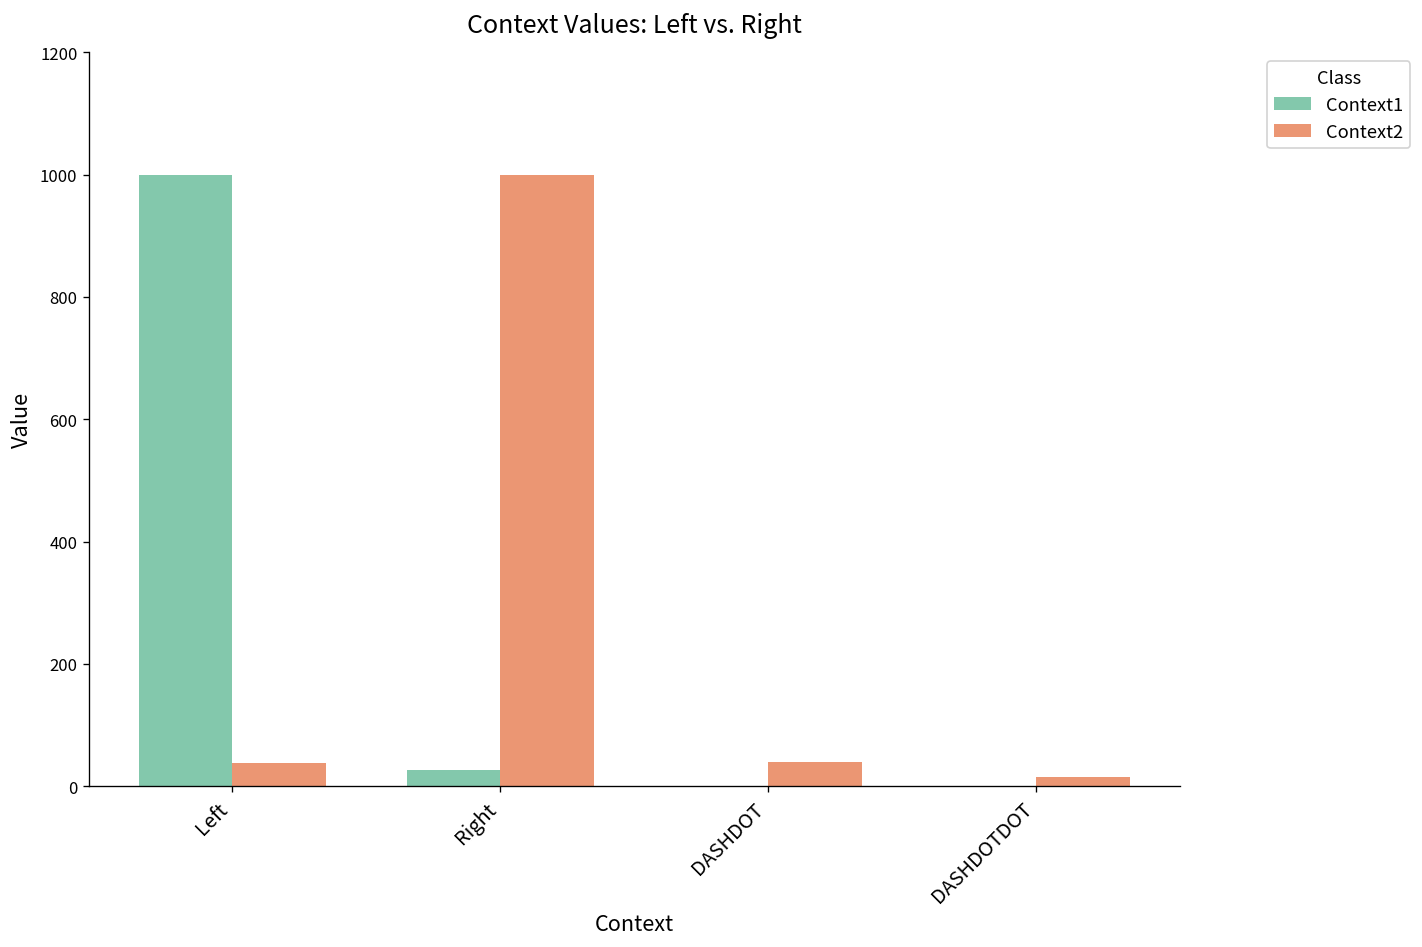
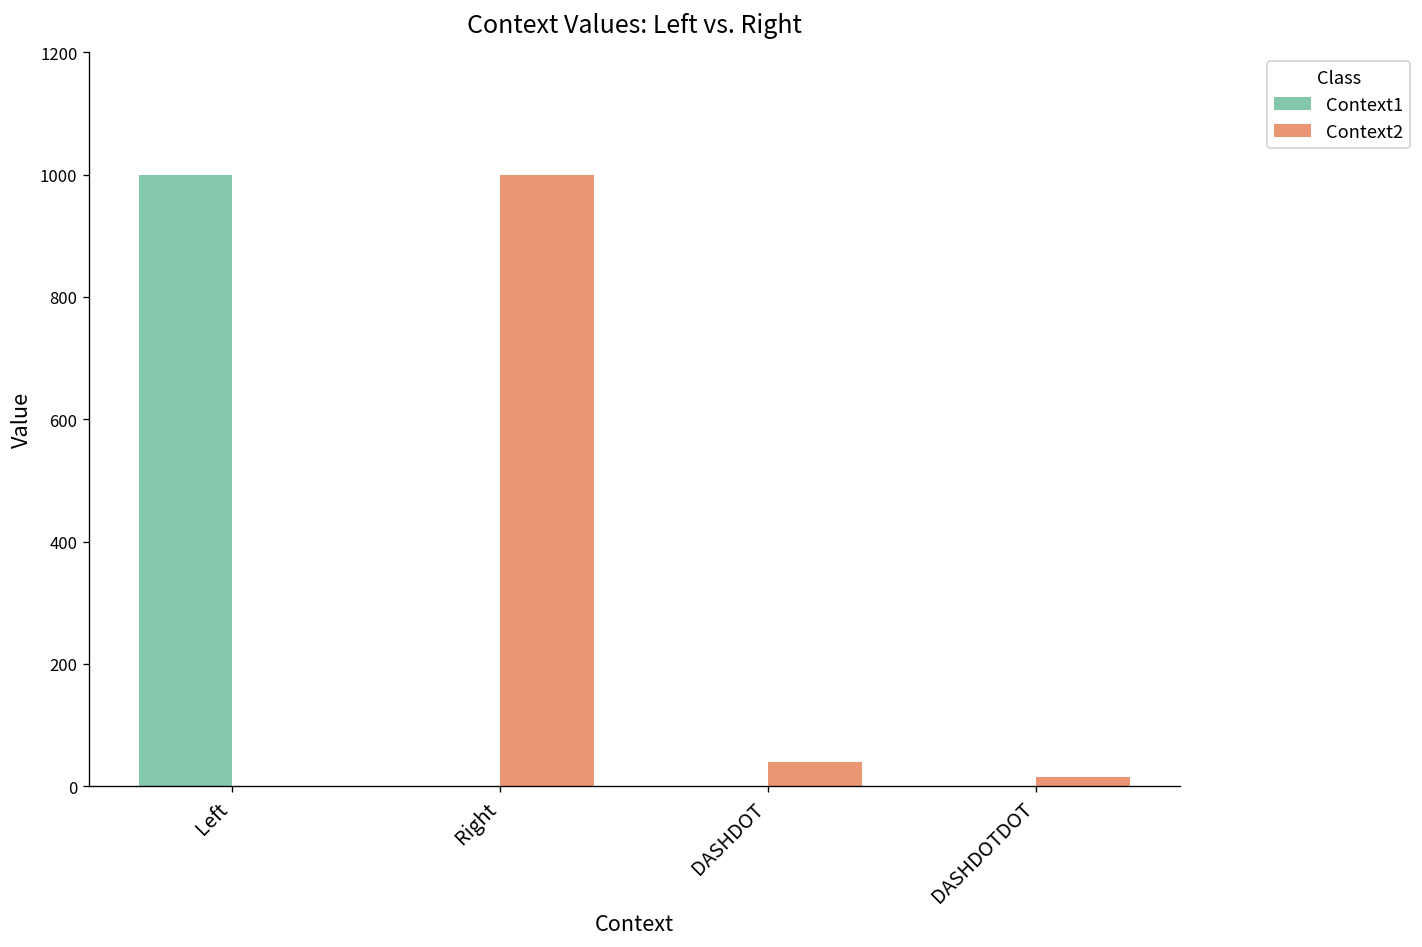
  {
    "Context1": {
      "Left": 1000,
-     "Right": 30,
+     "Right": 0,
      "DASHDOT": 0,
      "DASHDOTDOT": 0
    },
    "Context2": {
-     "Left": 40,
+     "Left": 0,
      "Right": 1000,
      "DASHDOT": 40,
      "DASHDOTDOT": 20
    }
  }
